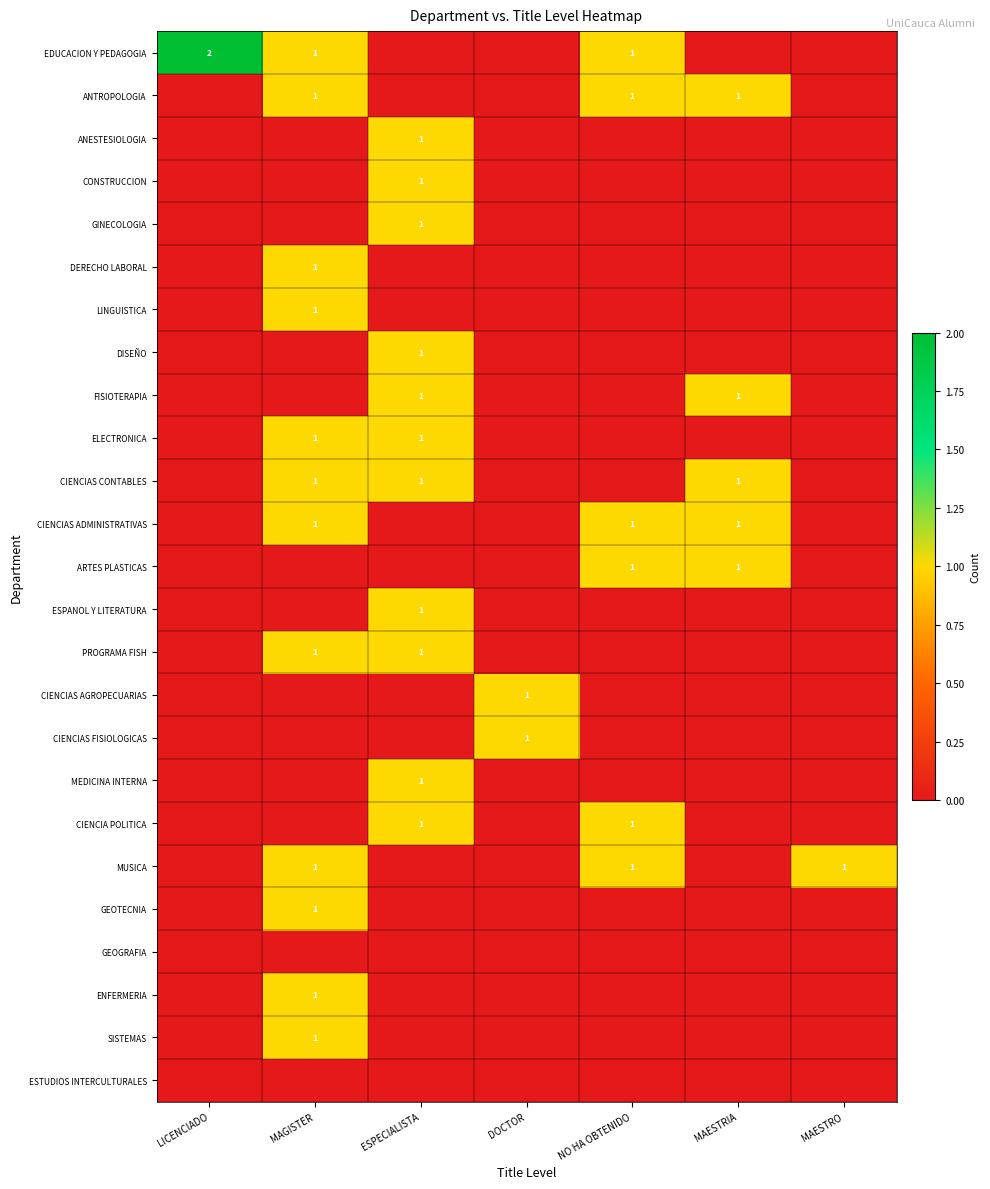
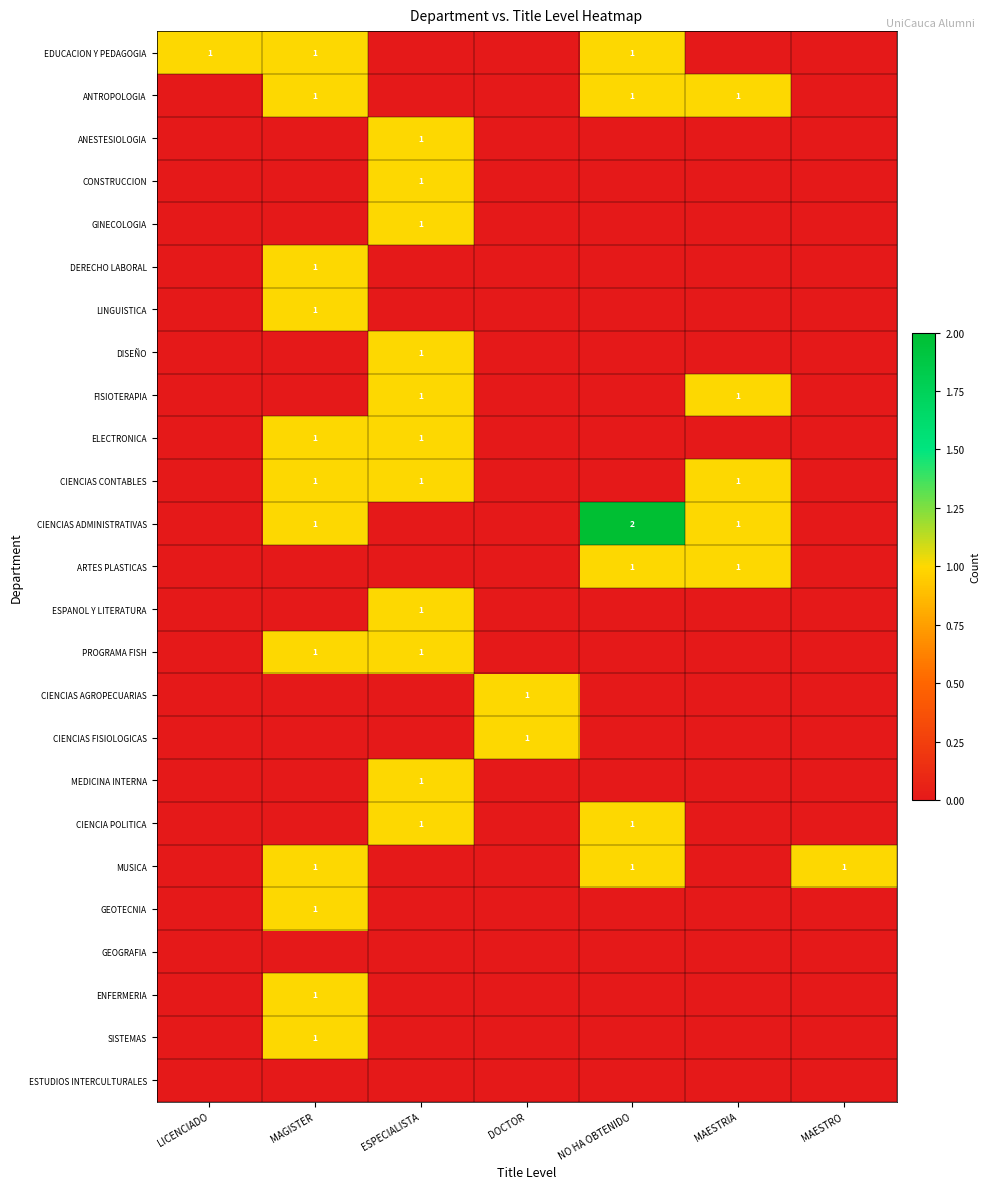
  {
    "EDUCACION Y PEDAGOGIA": {
-     "LICENCIADO": 2,
+     "LICENCIADO": 1,
      "MAGISTER": 1,
      "NO HA OBTENIDO": 1
    },
    "ANTROPOLOGIA": {
      "MAGISTER": 1,
      "NO HA OBTENIDO": 1,
      "MAESTRIA": 1
    },
    "ANESTESIOLOGIA": {
      "ESPECIALISTA": 1
    },
    "CONSTRUCCION": {
      "ESPECIALISTA": 1
    },
    "GINECOLOGIA": {
      "ESPECIALISTA": 1
    },
    "DERECHO LABORAL": {
      "MAGISTER": 1
    },
    "LINGUISTICA": {
      "MAGISTER": 1
    },
    "DISEÑO": {
      "ESPECIALISTA": 1
    },
    "FISIOTERAPIA": {
      "ESPECIALISTA": 1,
      "MAESTRIA": 1
    },
    "ELECTRONICA": {
      "MAGISTER": 1,
      "ESPECIALISTA": 1
    },
    "CIENCIAS CONTABLES": {
      "MAGISTER": 1,
      "ESPECIALISTA": 1,
      "MAESTRIA": 1
    },
    "CIENCIAS ADMINISTRATIVAS": {
      "MAGISTER": 1,
-     "NO HA OBTENIDO": 1,
+     "NO HA OBTENIDO": 2,
      "MAESTRIA": 1
    },
    "ARTES PLASTICAS": {
      "NO HA OBTENIDO": 1,
      "MAESTRIA": 1
    },
    "ESPANOL Y LITERATURA": {
      "ESPECIALISTA": 1
    },
    "PROGRAMA FISH": {
      "MAGISTER": 1,
      "ESPECIALISTA": 1
    },
    "CIENCIAS AGROPECUARIAS": {
      "DOCTOR": 1
    },
    "CIENCIAS FISIOLOGICAS": {
      "DOCTOR": 1
    },
    "MEDICINA INTERNA": {
      "ESPECIALISTA": 1
    },
    "CIENCIA POLITICA": {
      "ESPECIALISTA": 1,
      "NO HA OBTENIDO": 1
    },
    "MUSICA": {
      "MAGISTER": 1,
      "NO HA OBTENIDO": 1,
      "MAESTRO": 1
    },
    "GEOTECNIA": {
      "MAGISTER": 1
    },
    "ENFERMERIA": {
      "MAGISTER": 1
    },
    "SISTEMAS": {
      "MAGISTER": 1
    }
  }
